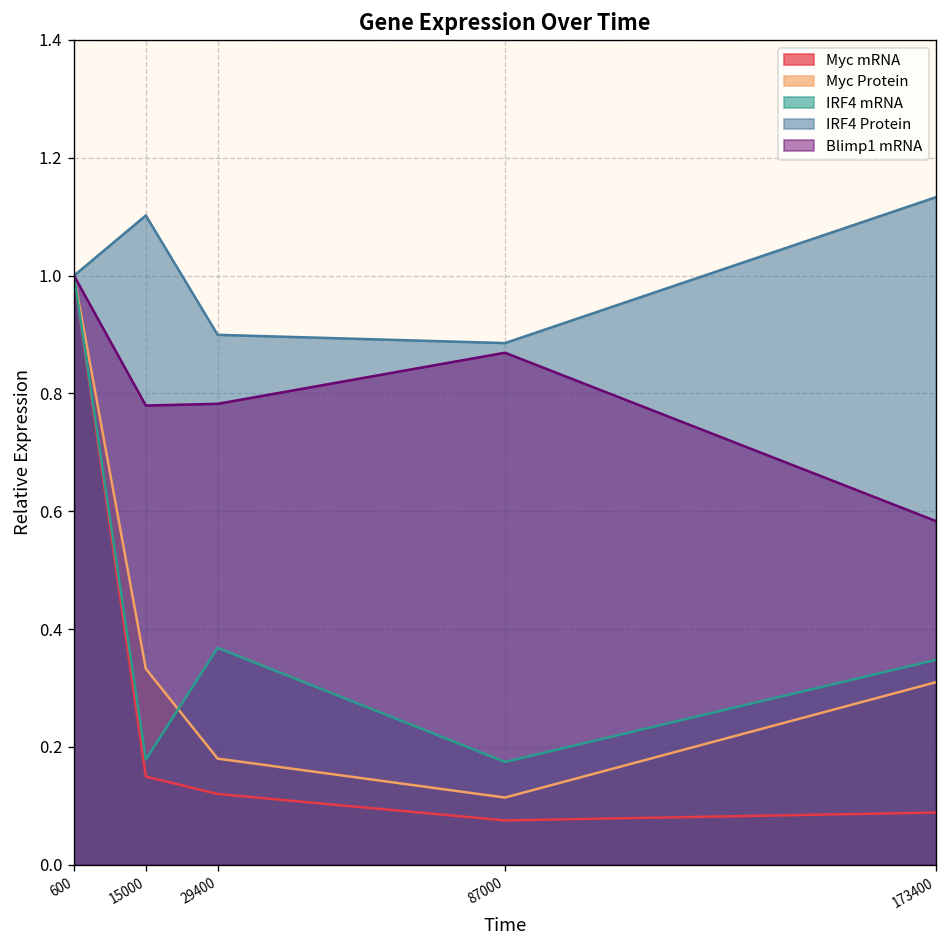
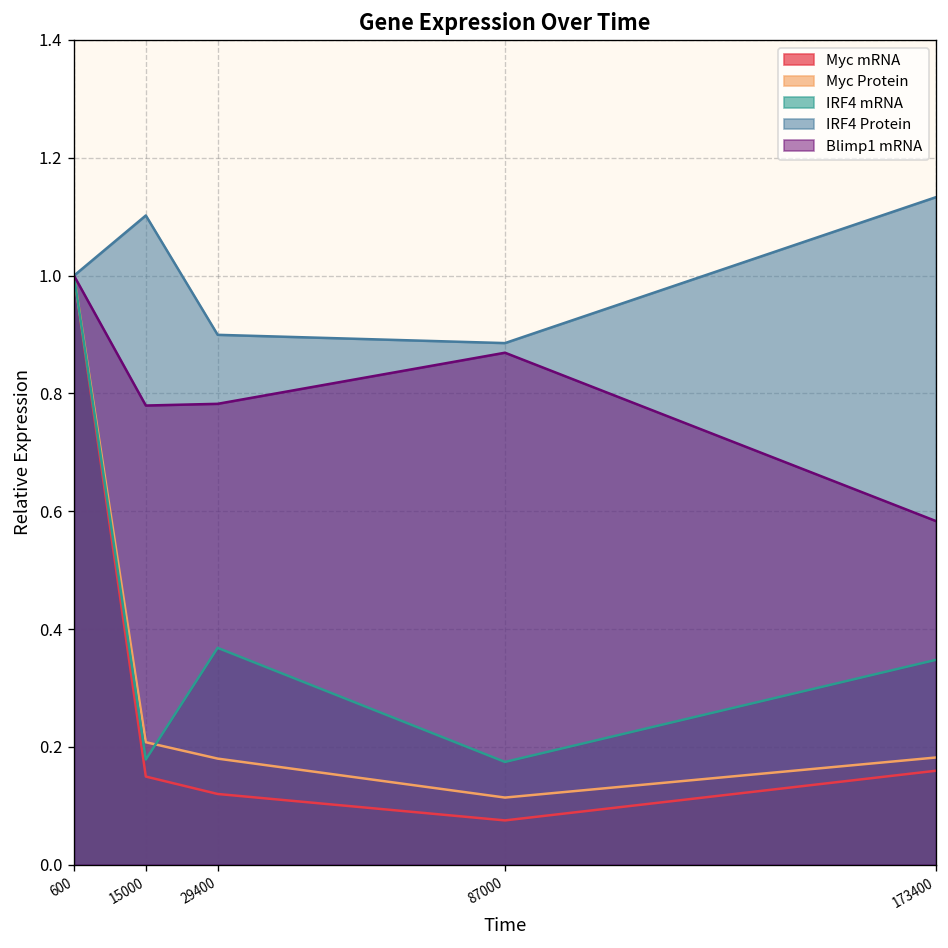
  {
    "Myc mRNA": {
      "15000": 0.15,
      "29400": 0.12,
      "87000": 0.08,
-     "173400": 0.09
+     "173400": 0.16
    },
    "Myc Protein": {
-     "15000": 0.33,
+     "15000": 0.21,
      "29400": 0.18,
      "87000": 0.11,
-     "173400": 0.31
+     "173400": 0.18
    },
    "Blimp1 mRNA": {
      "15000": 0.78,
      "29400": 0.78,
      "87000": 0.87,
      "173400": 0.58
    }
  }
